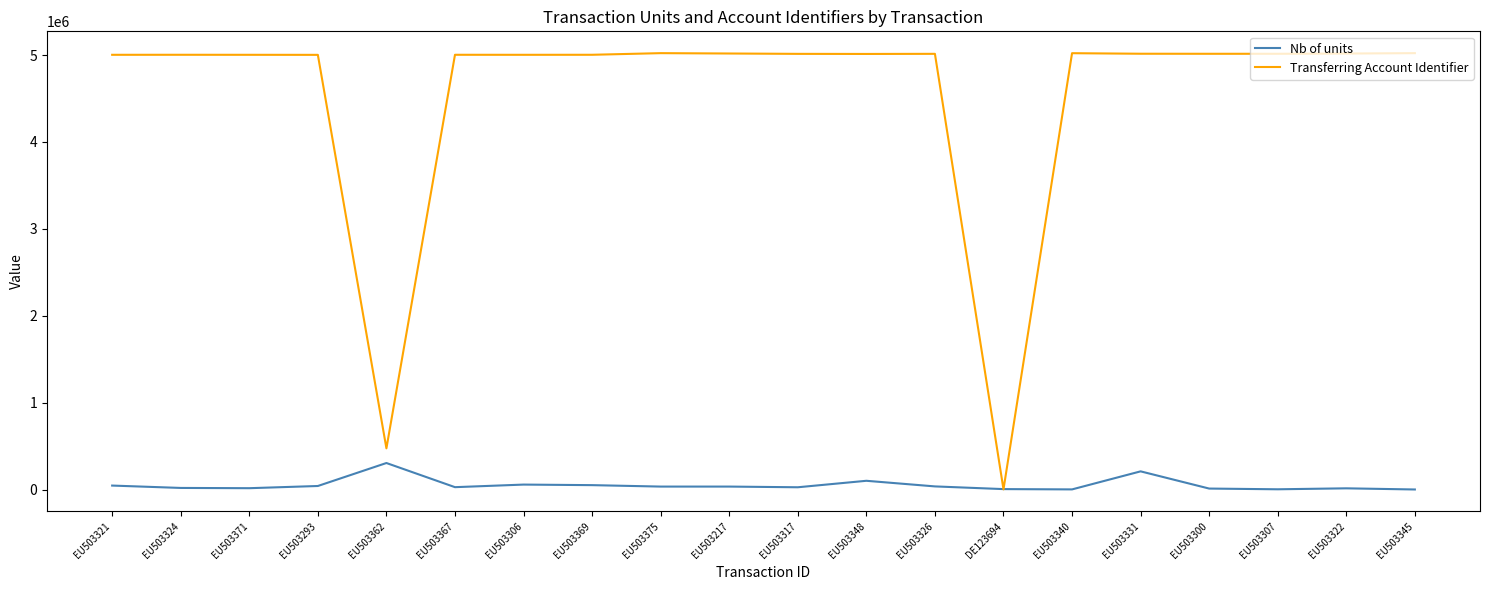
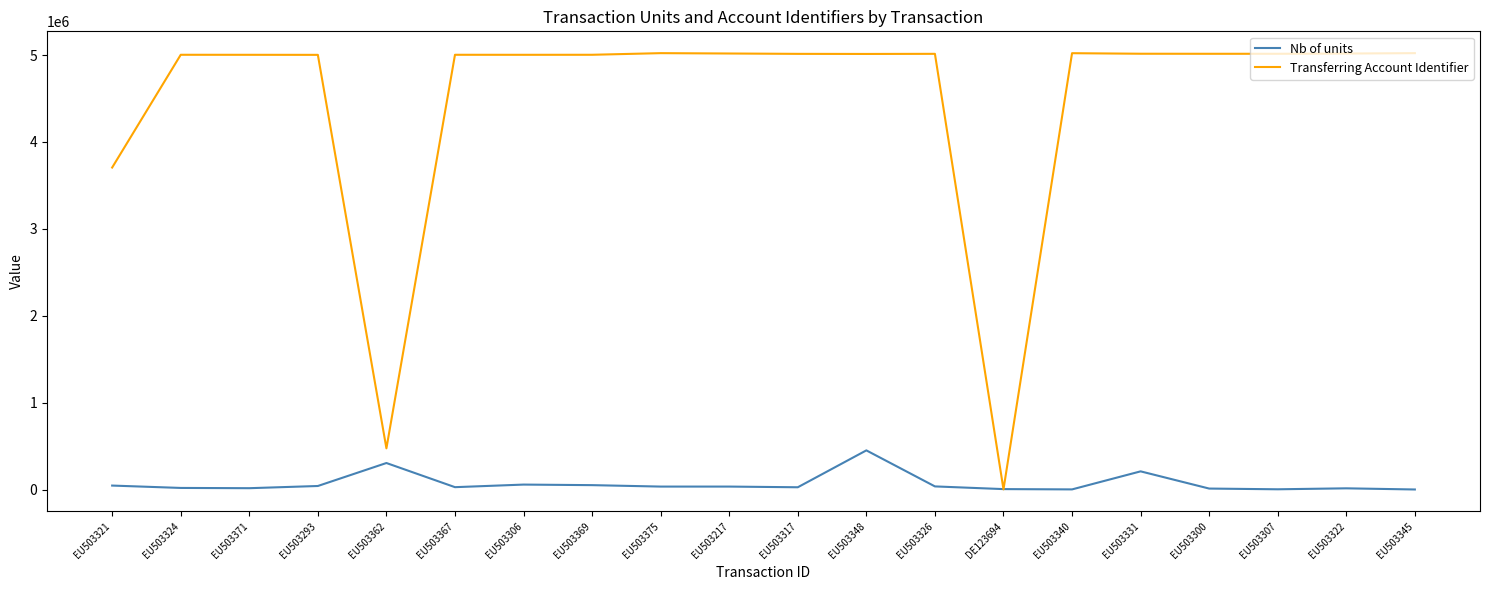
  {
    "Nb of units": {
      "EU503321": 0,
      "EU503324": 0,
      "EU503371": 0,
      "EU503293": 0,
      "EU503362": 300000,
      "EU503367": 0,
      "EU503306": 100000,
      "EU503369": 100000,
      "EU503375": 0,
      "EU503217": 0,
      "EU503317": 0,
-     "EU503348": 100000,
+     "EU503348": 500000,
      "EU503326": 0,
      "EU503340": 0,
      "EU503331": 200000,
      "EU503300": 0,
      "EU503307": 0,
      "EU503322": 0,
      "EU503345": 0
    },
    "Transferring Account Identifier": {
-     "EU503321": 5000000,
+     "EU503321": 3700000,
      "EU503324": 5000000,
      "EU503371": 5000000,
      "EU503293": 5000000,
      "EU503362": 500000,
      "EU503367": 5000000,
      "EU503306": 5000000,
      "EU503369": 5000000,
      "EU503375": 5000000,
      "EU503217": 5000000,
      "EU503317": 5000000,
      "EU503348": 5000000,
      "EU503326": 5000000,
      "EU503340": 5000000,
      "EU503331": 5000000,
      "EU503300": 5000000
    }
  }
